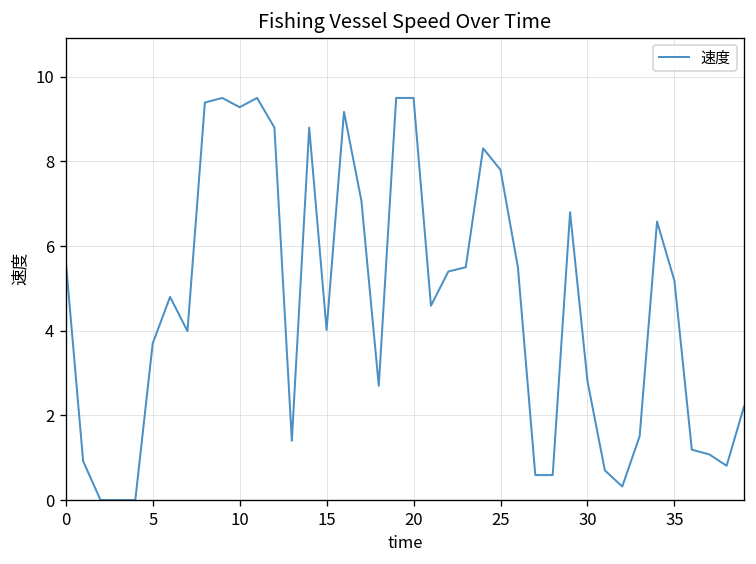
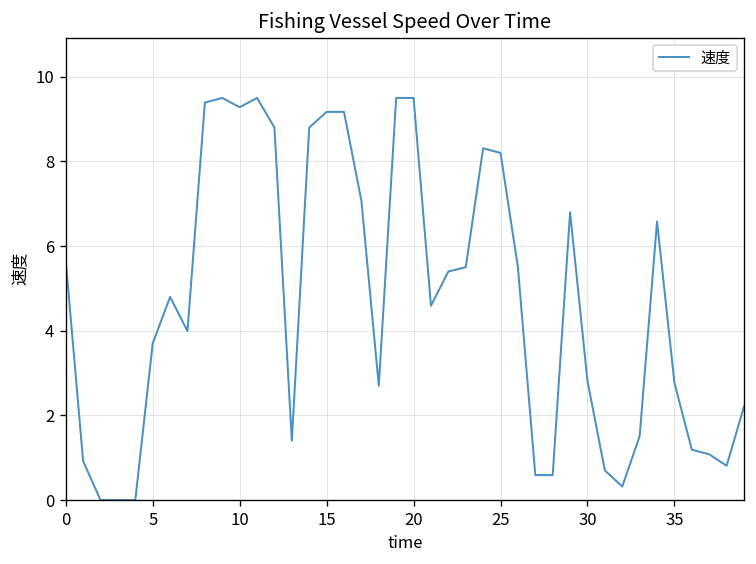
  {
    "0": 5.7,
    "5": 3.7,
    "10": 9.3,
-   "15": 4.0,
+   "15": 9.2,
    "20": 9.5,
-   "25": 7.8,
+   "25": 8.2,
    "30": 2.8,
-   "35": 5.2
+   "35": 2.8
  }
